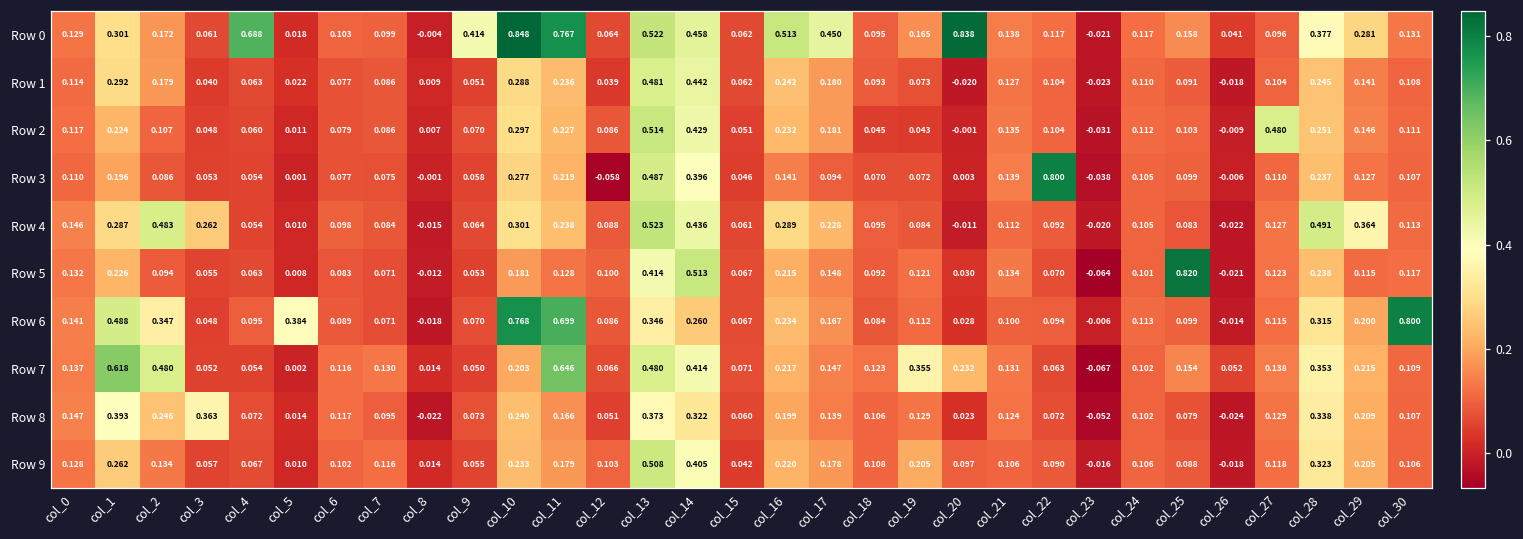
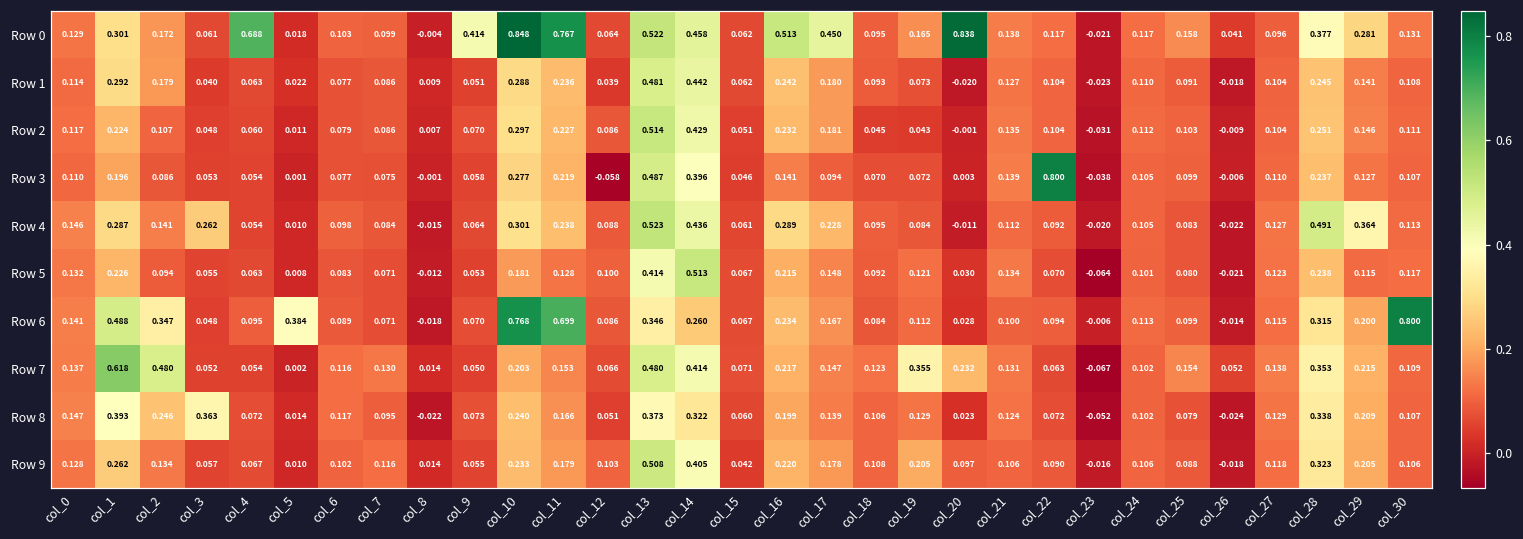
  {
    "Row 2": {
      "col_0": 0.117,
      "col_1": 0.224,
      "col_2": 0.107,
      "col_3": 0.048,
      "col_4": 0.060,
      "col_5": 0.011,
      "col_6": 0.079,
      "col_7": 0.086,
      "col_8": 0.007,
      "col_9": 0.070,
      "col_10": 0.297,
      "col_11": 0.227,
      "col_12": 0.086,
      "col_13": 0.514,
      "col_14": 0.429,
      "col_15": 0.051,
      "col_16": 0.232,
      "col_17": 0.181,
      "col_18": 0.045,
      "col_19": 0.043,
      "col_20": -0.001,
      "col_21": 0.135,
      "col_22": 0.104,
      "col_23": -0.031,
      "col_24": 0.112,
      "col_25": 0.103,
      "col_26": -0.009,
-     "col_27": 0.480,
+     "col_27": 0.104,
      "col_28": 0.251,
      "col_29": 0.146,
      "col_30": 0.111
    },
    "Row 4": {
      "col_0": 0.146,
      "col_1": 0.287,
-     "col_2": 0.483,
+     "col_2": 0.141,
      "col_3": 0.262,
      "col_4": 0.054,
      "col_5": 0.010,
      "col_6": 0.098,
      "col_7": 0.084,
      "col_8": -0.015,
      "col_9": 0.064,
      "col_10": 0.301,
      "col_11": 0.238,
      "col_12": 0.088,
      "col_13": 0.523,
      "col_14": 0.436,
      "col_15": 0.061,
      "col_16": 0.289,
      "col_17": 0.228,
      "col_18": 0.095,
      "col_19": 0.084,
      "col_20": -0.011,
      "col_21": 0.112,
      "col_22": 0.092,
      "col_23": -0.020,
      "col_24": 0.105,
      "col_25": 0.083,
      "col_26": -0.022,
      "col_27": 0.127,
      "col_28": 0.491,
      "col_29": 0.364,
      "col_30": 0.113
    },
    "Row 5": {
      "col_0": 0.132,
      "col_1": 0.226,
      "col_2": 0.094,
      "col_3": 0.055,
      "col_4": 0.063,
      "col_5": 0.008,
      "col_6": 0.083,
      "col_7": 0.071,
      "col_8": -0.012,
      "col_9": 0.053,
      "col_10": 0.181,
      "col_11": 0.128,
      "col_12": 0.100,
      "col_13": 0.414,
      "col_14": 0.513,
      "col_15": 0.067,
      "col_16": 0.215,
      "col_17": 0.148,
      "col_18": 0.092,
      "col_19": 0.121,
      "col_20": 0.030,
      "col_21": 0.134,
      "col_22": 0.070,
      "col_23": -0.064,
      "col_24": 0.101,
-     "col_25": 0.820,
+     "col_25": 0.080,
      "col_26": -0.021,
      "col_27": 0.123,
      "col_28": 0.238,
      "col_29": 0.115,
      "col_30": 0.117
    },
    "Row 7": {
      "col_0": 0.137,
      "col_1": 0.618,
      "col_2": 0.480,
      "col_3": 0.052,
      "col_4": 0.054,
      "col_5": 0.002,
      "col_6": 0.116,
      "col_7": 0.130,
      "col_8": 0.014,
      "col_9": 0.050,
      "col_10": 0.203,
-     "col_11": 0.646,
+     "col_11": 0.153,
      "col_12": 0.066,
      "col_13": 0.480,
      "col_14": 0.414,
      "col_15": 0.071,
      "col_16": 0.217,
      "col_17": 0.147,
      "col_18": 0.123,
      "col_19": 0.355,
      "col_20": 0.232,
      "col_21": 0.131,
      "col_22": 0.063,
      "col_23": -0.067,
      "col_24": 0.102,
      "col_25": 0.154,
      "col_26": 0.052,
      "col_27": 0.138,
      "col_28": 0.353,
      "col_29": 0.215,
      "col_30": 0.109
    }
  }
